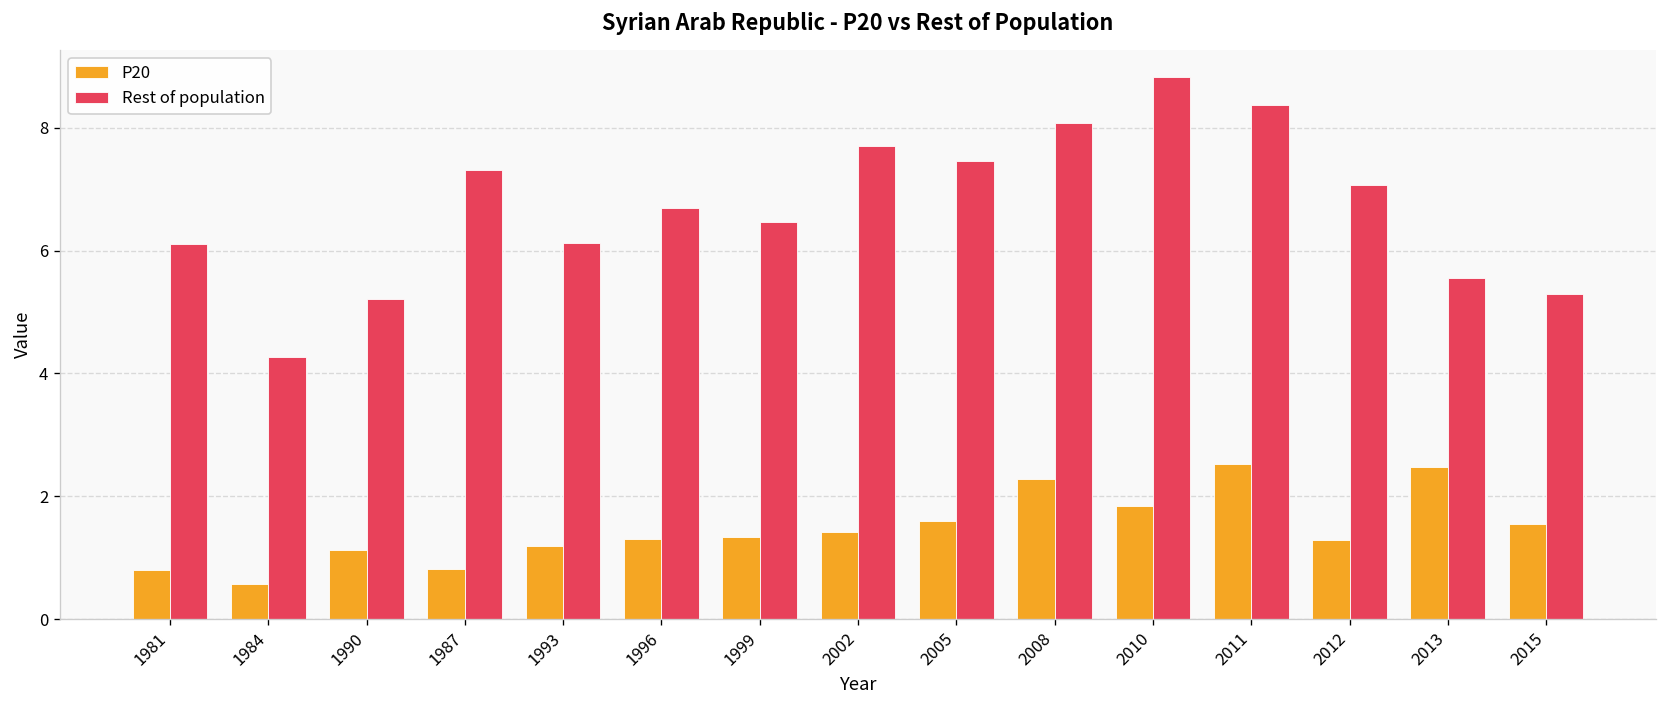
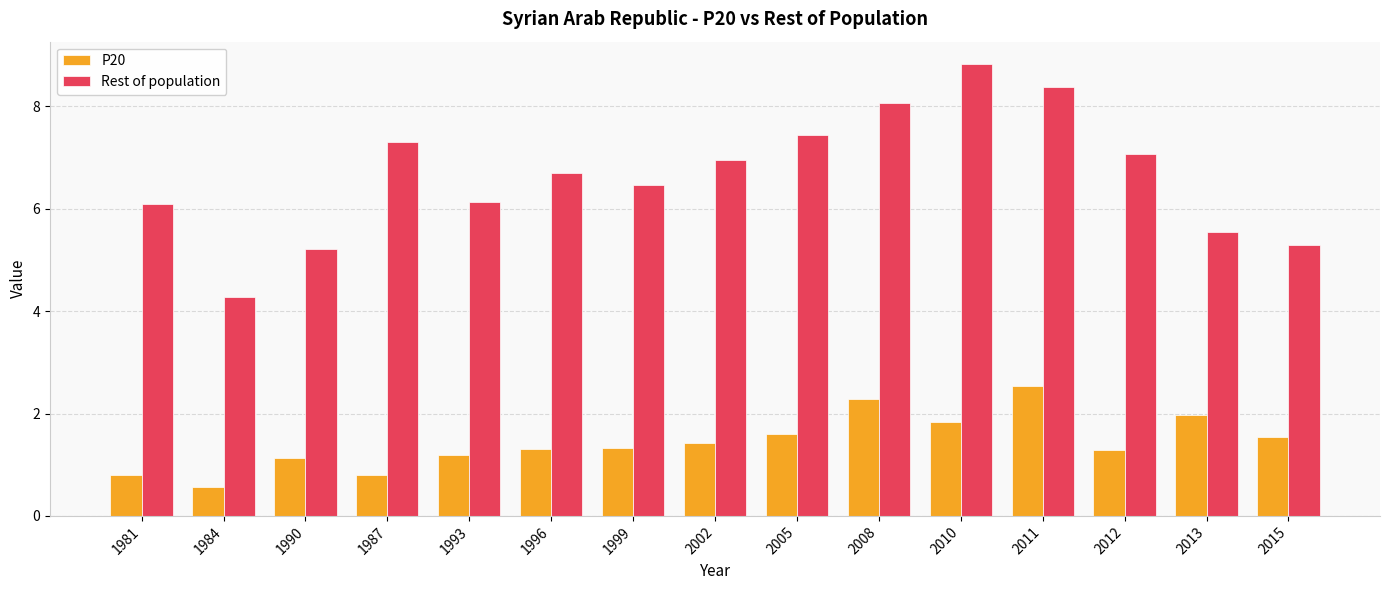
  {
    "P20": {
      "1981": 0.8,
      "1984": 0.6,
      "1990": 1.1,
      "1987": 0.8,
      "1993": 1.2,
      "1996": 1.3,
      "1999": 1.3,
      "2002": 1.4,
      "2005": 1.6,
      "2008": 2.3,
      "2010": 1.8,
      "2011": 2.5,
      "2012": 1.3,
-     "2013": 2.5,
+     "2013": 2.0,
      "2015": 1.5
    },
    "Rest of population": {
      "1981": 6.1,
      "1984": 4.3,
      "1990": 5.2,
      "1987": 7.3,
      "1993": 6.1,
      "1996": 6.7,
      "1999": 6.5,
-     "2002": 7.7,
+     "2002": 7.0,
      "2005": 7.5,
      "2008": 8.1,
      "2010": 8.8,
      "2011": 8.4,
      "2012": 7.1,
      "2013": 5.6,
      "2015": 5.3
    }
  }
